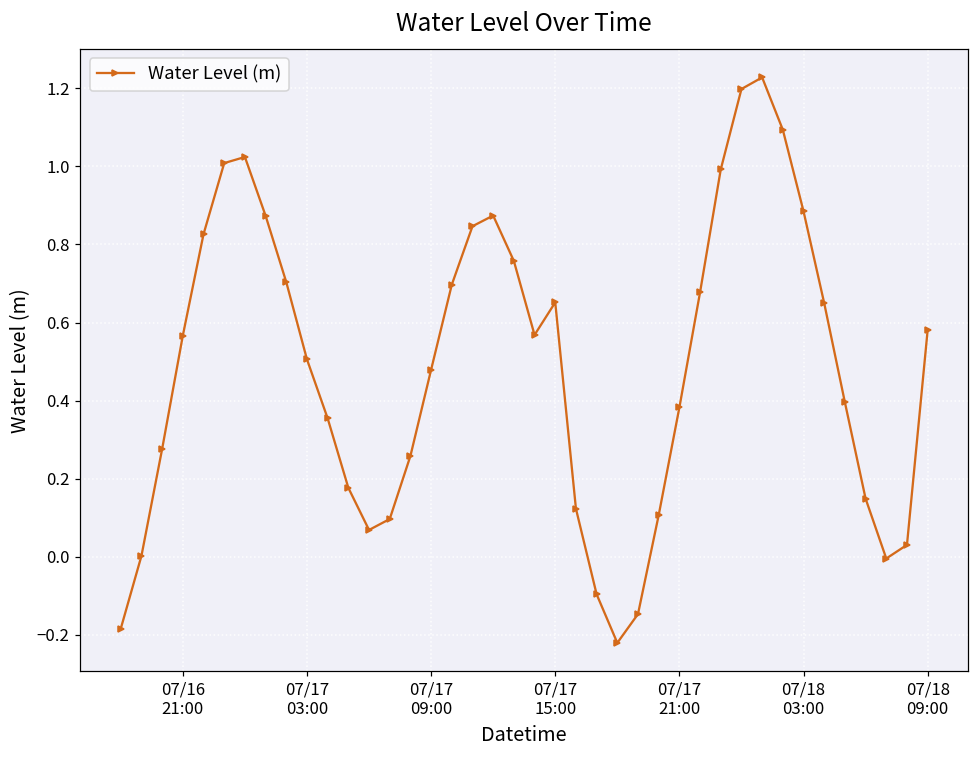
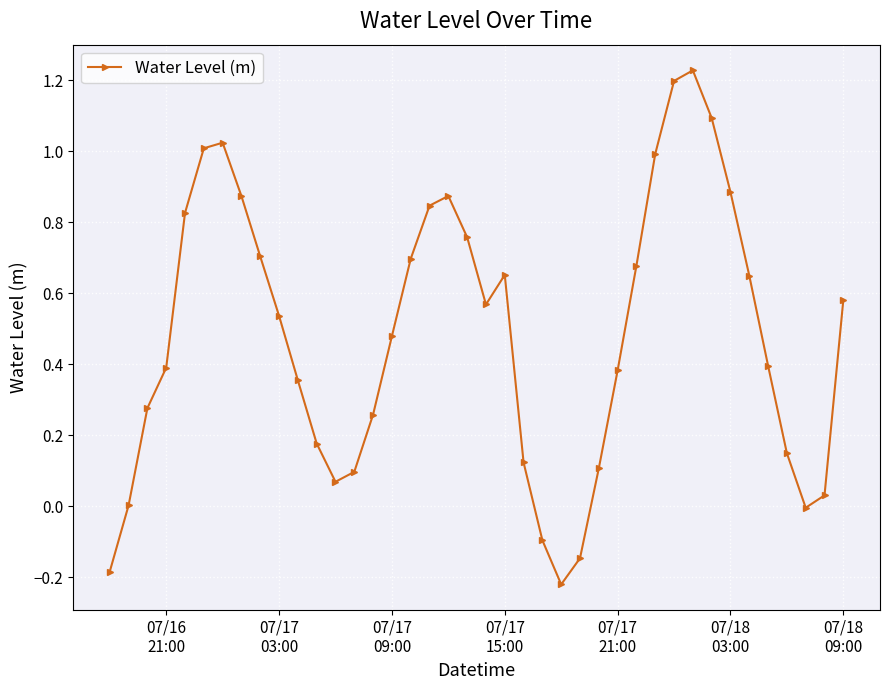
  {
-   "07/16 21:00": 0.57,
-   "07/17 03:00": 0.51,
+   "07/16 21:00": 0.39,
+   "07/17 03:00": 0.54,
    "07/17 09:00": 0.48,
    "07/17 15:00": 0.65,
    "07/17 21:00": 0.38,
    "07/18 03:00": 0.88,
    "07/18 09:00": 0.58
  }
